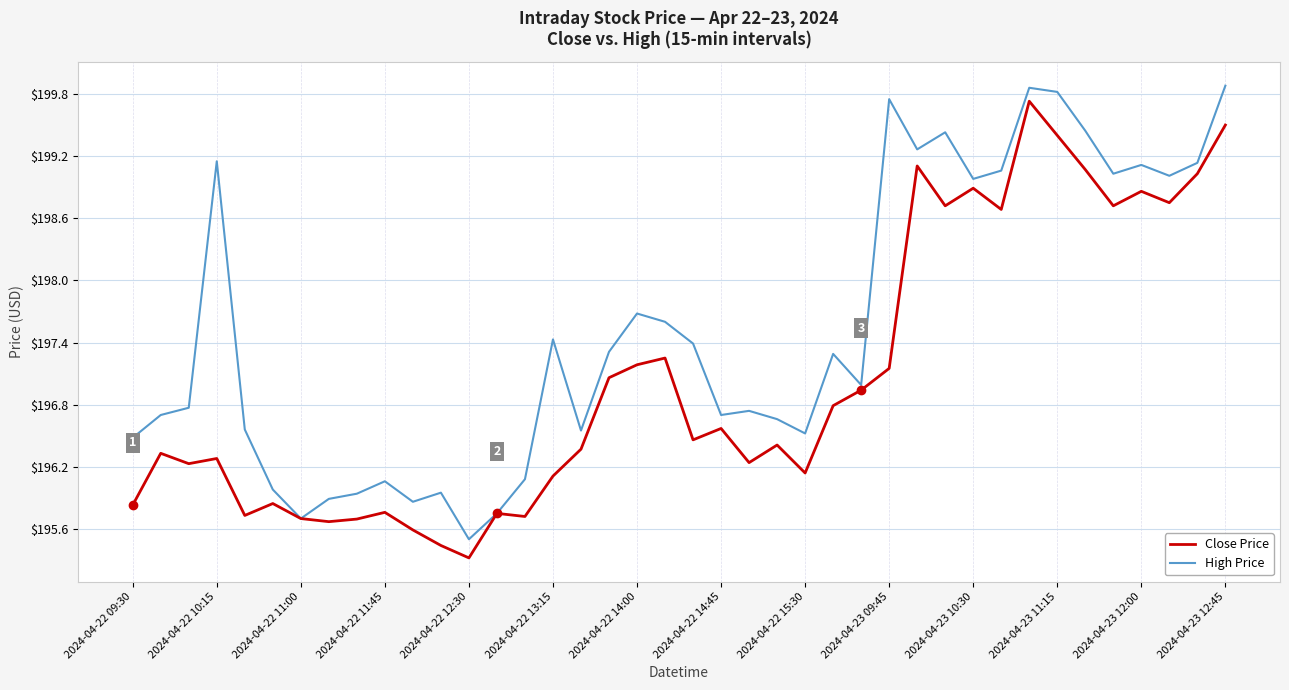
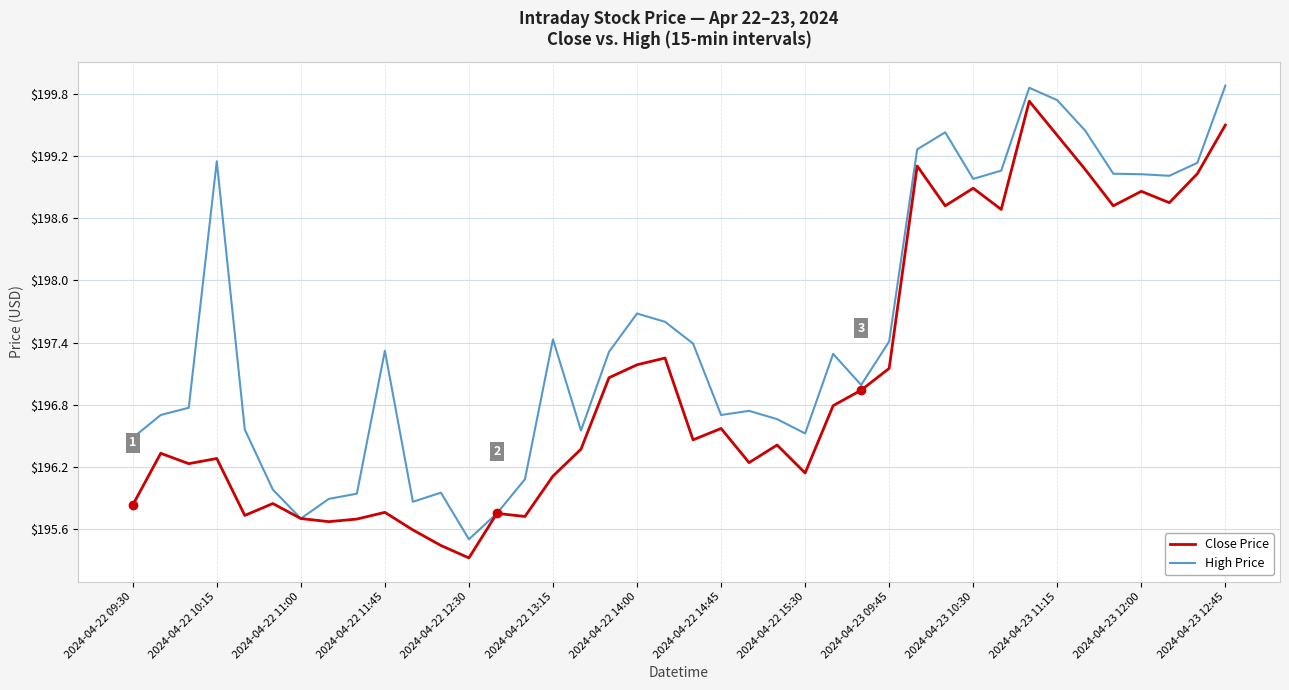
  {
    "High Price": {
      "2024-04-22 10:15": "$199.15",
-     "2024-04-22 11:45": "$196.06",
+     "2024-04-22 11:45": "$197.32",
      "2024-04-22 12:30": "$195.50",
      "2024-04-22 13:15": "$197.43",
      "2024-04-22 14:00": "$197.68",
      "2024-04-22 14:45": "$196.70",
      "2024-04-22 15:30": "$196.52",
-     "2024-04-23 09:45": "$199.75",
+     "2024-04-23 09:45": "$197.41",
      "2024-04-23 10:30": "$198.98",
-     "2024-04-23 11:15": "$199.82",
-     "2024-04-23 12:00": "$199.12",
+     "2024-04-23 11:15": "$199.74",
+     "2024-04-23 12:00": "$199.03",
      "2024-04-23 12:45": "$199.88"
    }
  }
